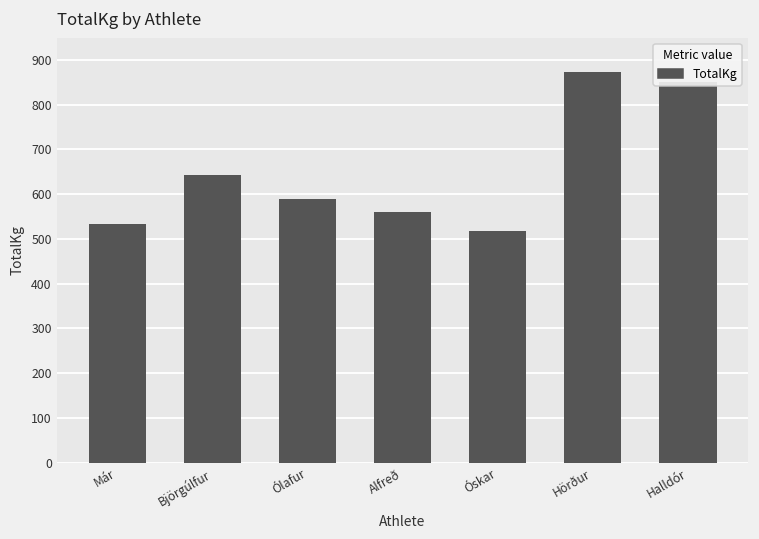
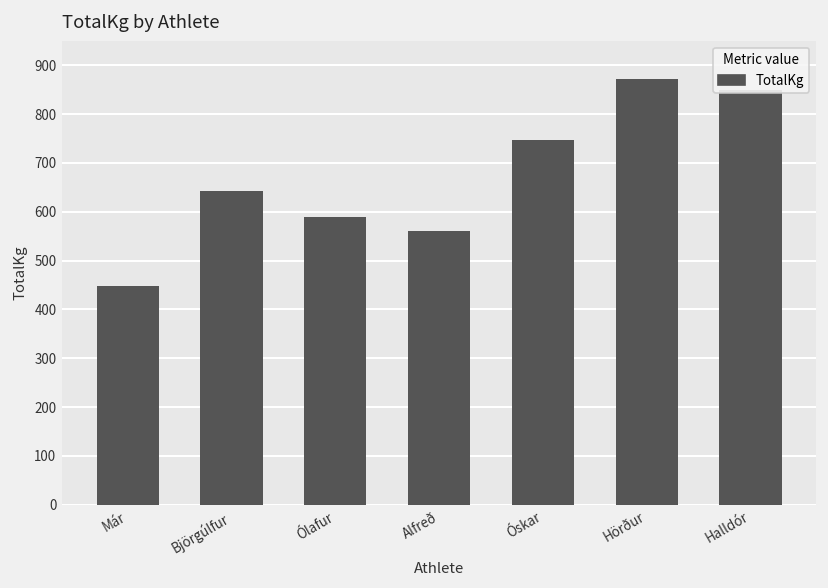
  {
-   "Már": 530,
+   "Már": 450,
    "Björgúlfur": 640,
    "Ólafur": 590,
    "Alfreð": 560,
-   "Óskar": 520,
+   "Óskar": 750,
    "Hörður": 870,
    "Halldór": 850
  }
